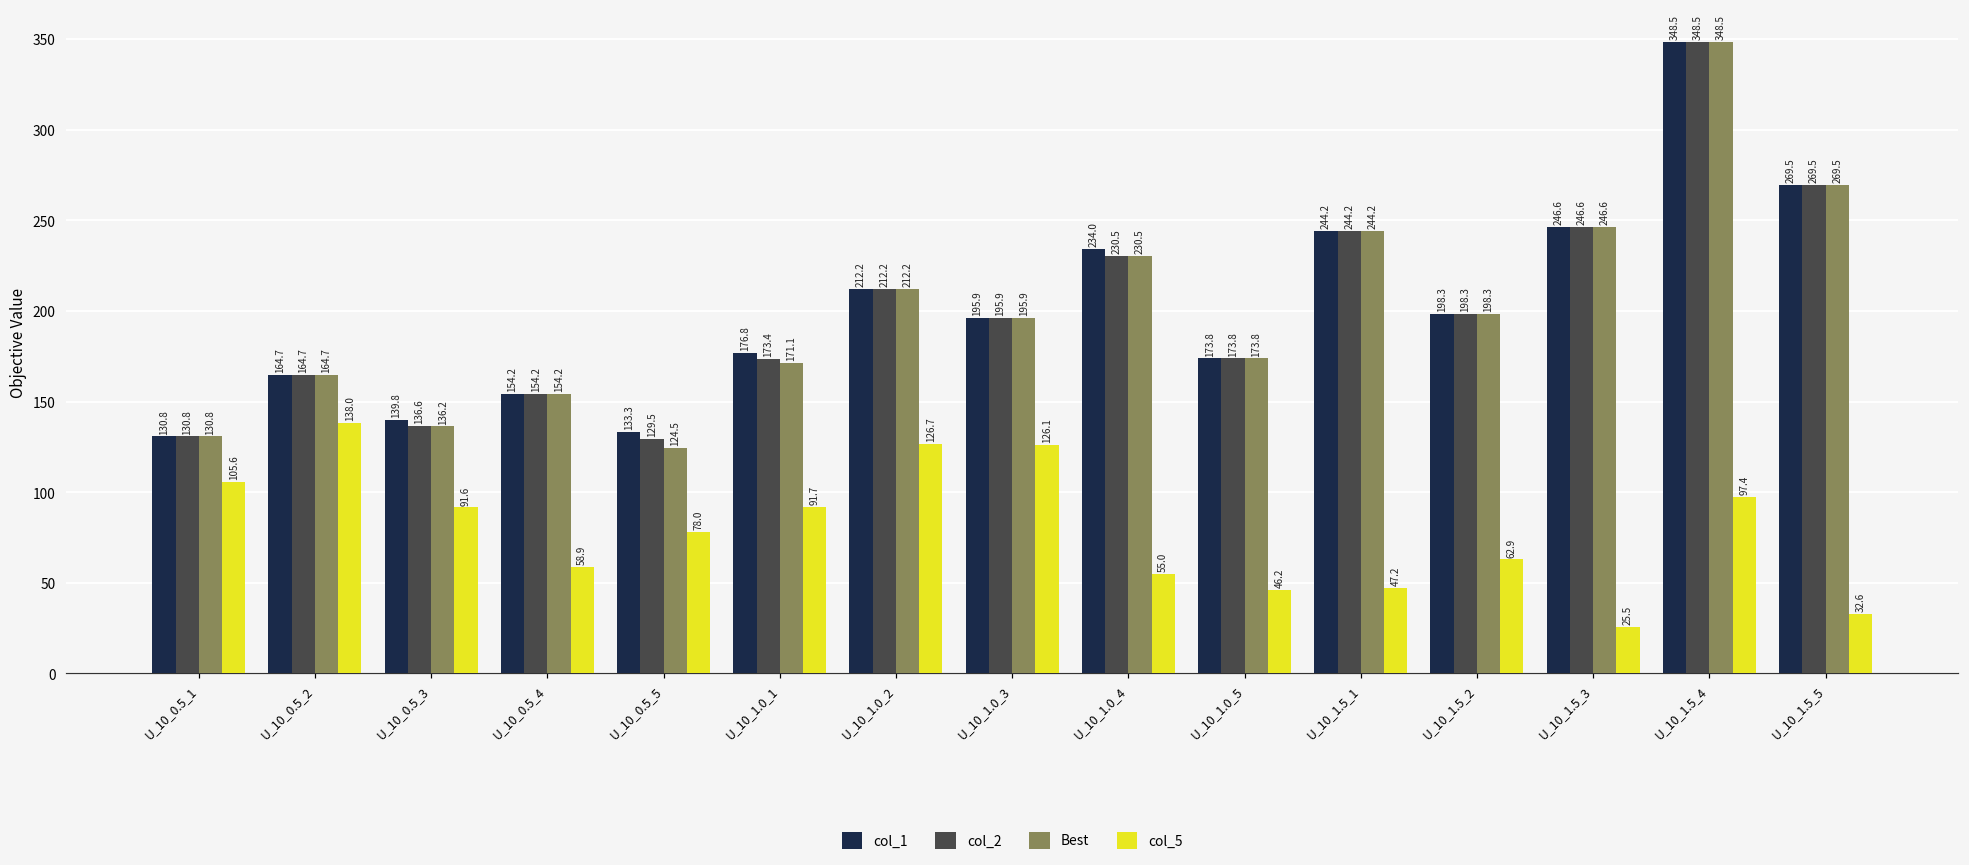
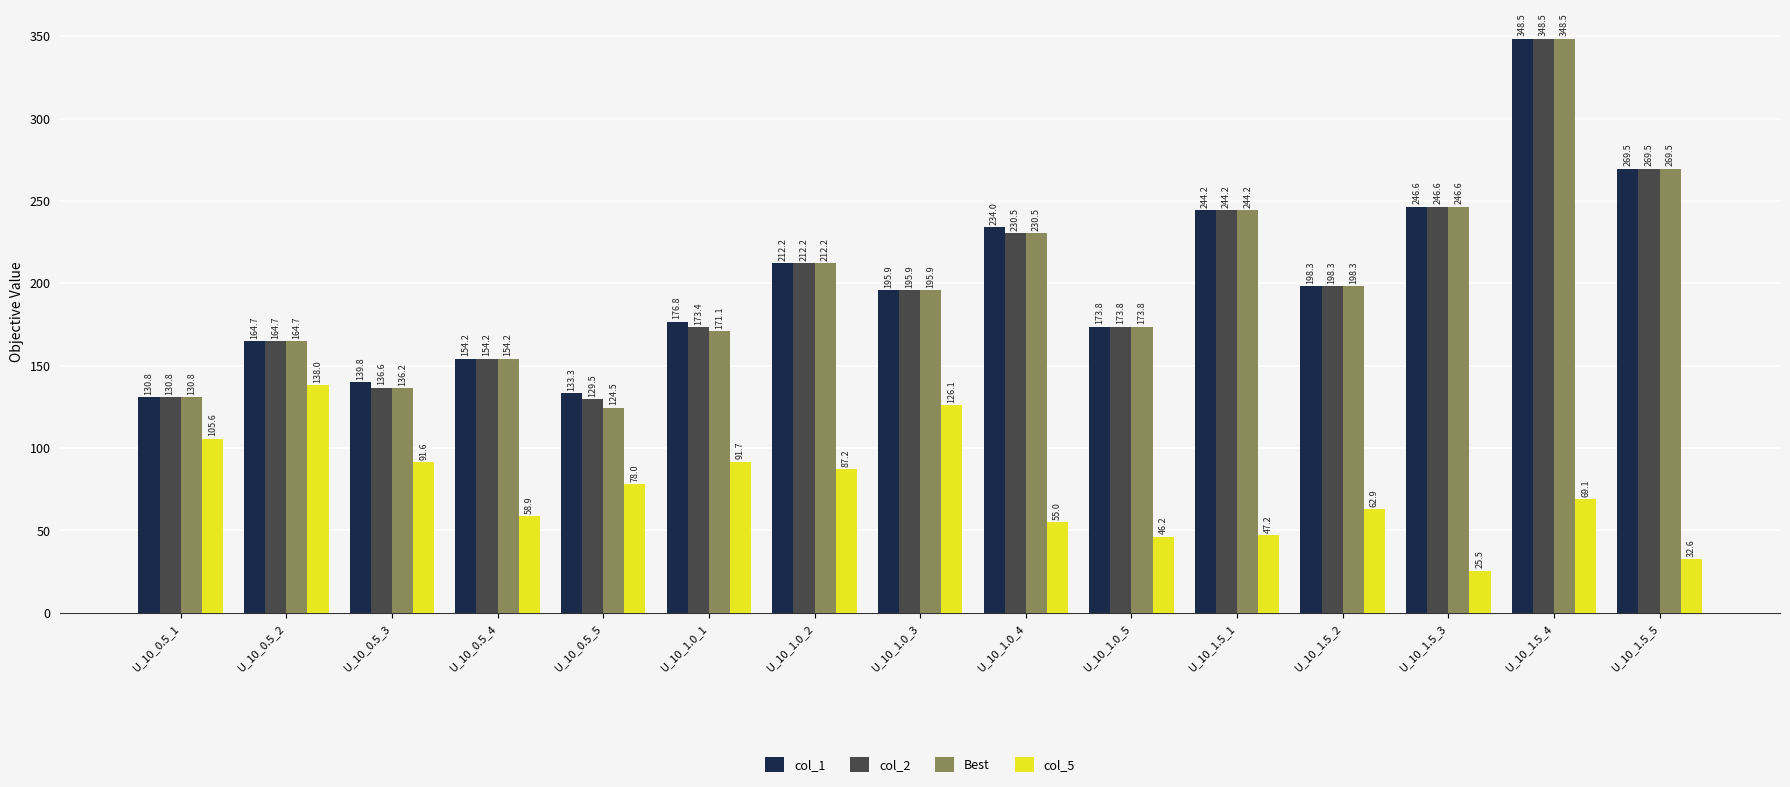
  {
    "Best": {
      "U_10_0.5_1": 130.8,
      "U_10_0.5_2": 164.7,
      "U_10_0.5_3": 136.2,
      "U_10_0.5_4": 154.2,
      "U_10_0.5_5": 124.5,
      "U_10_1.0_1": 171.1,
      "U_10_1.0_2": 212.2,
      "U_10_1.0_3": 195.9,
      "U_10_1.0_4": 230.5,
      "U_10_1.0_5": 173.8,
      "U_10_1.5_1": 244.2,
      "U_10_1.5_2": 198.3,
      "U_10_1.5_3": 246.6,
      "U_10_1.5_4": 348.5,
      "U_10_1.5_5": 269.5
    },
    "col_5": {
      "U_10_0.5_1": 105.6,
      "U_10_0.5_2": 138.0,
      "U_10_0.5_3": 91.6,
      "U_10_0.5_4": 58.9,
      "U_10_0.5_5": 78.0,
      "U_10_1.0_1": 91.7,
-     "U_10_1.0_2": 126.7,
+     "U_10_1.0_2": 87.2,
      "U_10_1.0_3": 126.1,
      "U_10_1.0_4": 55.0,
      "U_10_1.0_5": 46.2,
      "U_10_1.5_1": 47.2,
      "U_10_1.5_2": 62.9,
      "U_10_1.5_3": 25.5,
-     "U_10_1.5_4": 97.4,
+     "U_10_1.5_4": 69.1,
      "U_10_1.5_5": 32.6
    }
  }
